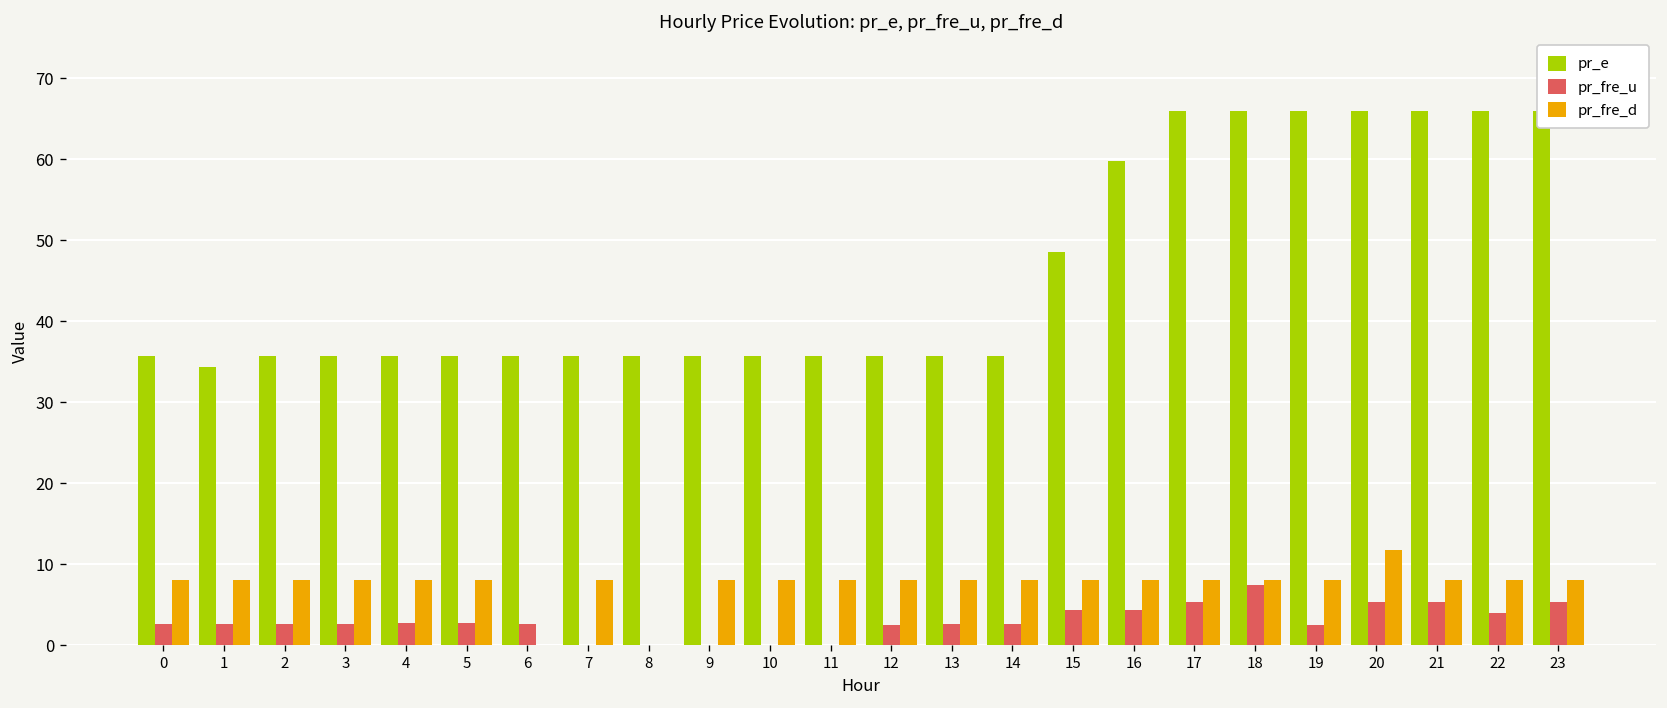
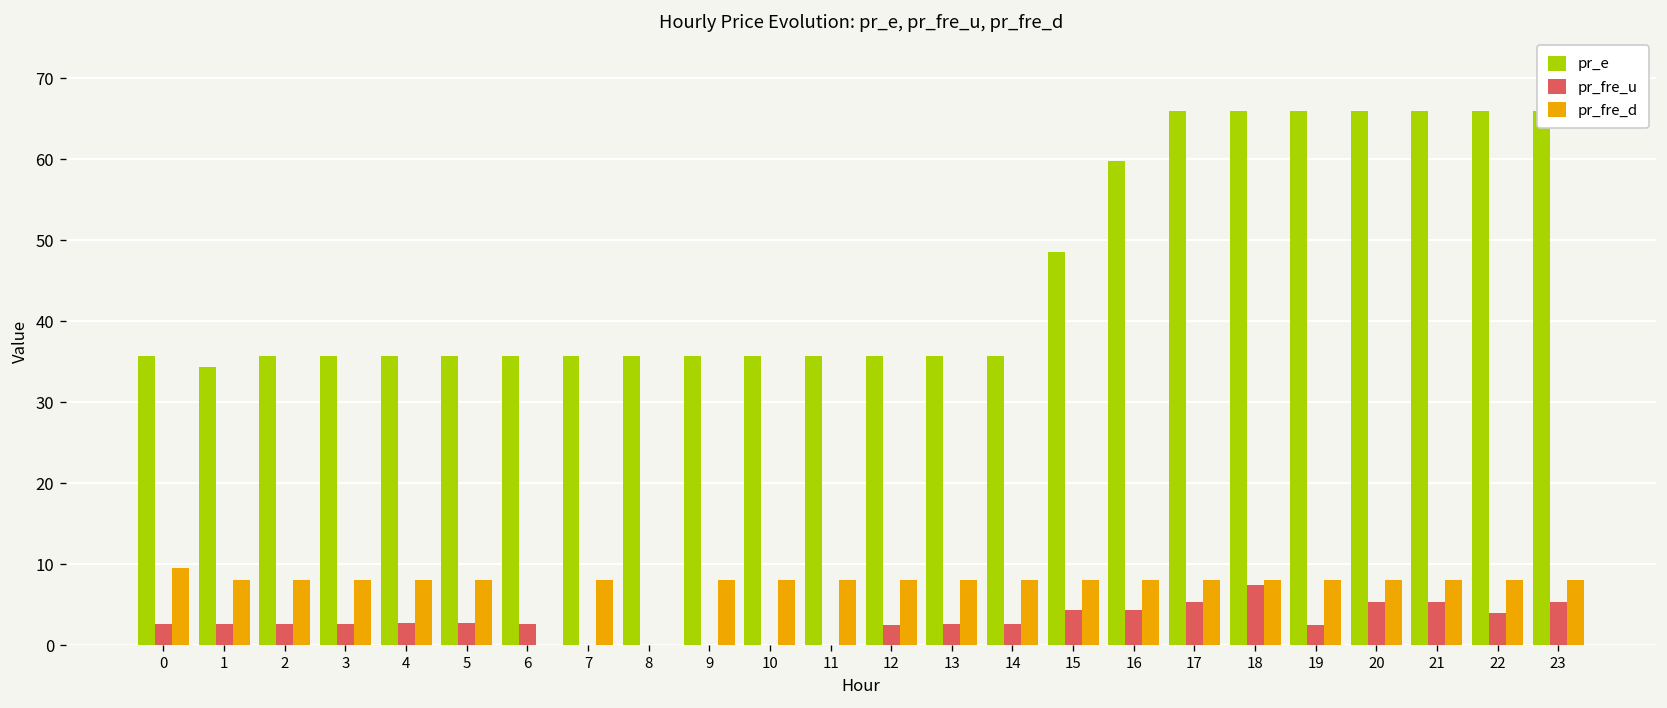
  {
    "pr_e": {
      "0": 36,
      "1": 34,
      "2": 36,
      "3": 36,
      "4": 36,
      "5": 36,
      "6": 36,
      "7": 36,
      "8": 36,
      "9": 36,
      "10": 36,
      "11": 36,
      "12": 36,
      "13": 36,
      "14": 36,
      "15": 49,
      "16": 60,
      "17": 66,
      "18": 66,
      "19": 66,
      "20": 66,
      "21": 66,
      "22": 66
    },
    "pr_fre_u": {
      "0": 3,
      "1": 3,
      "2": 3,
      "3": 3,
      "4": 3,
      "5": 3,
      "6": 3,
      "12": 3,
      "13": 3,
      "14": 3,
      "15": 4,
      "16": 4,
      "17": 5,
      "18": 7,
      "19": 3,
      "20": 5,
      "21": 5,
      "22": 4,
      "23": 5
    },
    "pr_fre_d": {
-     "0": 8,
+     "0": 10,
      "1": 8,
      "2": 8,
      "3": 8,
      "4": 8,
      "5": 8,
      "7": 8,
      "9": 8,
      "10": 8,
      "11": 8,
      "12": 8,
      "13": 8,
      "14": 8,
      "15": 8,
      "16": 8,
      "17": 8,
      "18": 8,
      "19": 8,
-     "20": 12,
+     "20": 8,
      "21": 8,
      "22": 8,
      "23": 8
    }
  }
